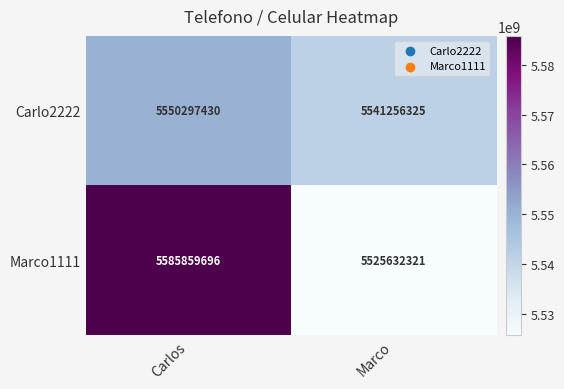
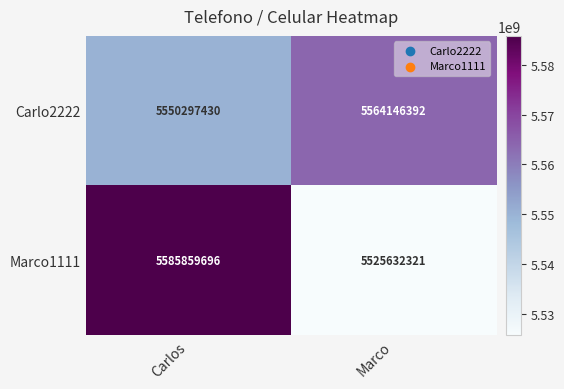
  {
    "Carlo2222": {
      "Carlos": 5550297430,
-     "Marco": 5541256325
+     "Marco": 5564146392
    },
    "Marco1111": {
      "Carlos": 5585859696,
      "Marco": 5525632321
    }
  }
